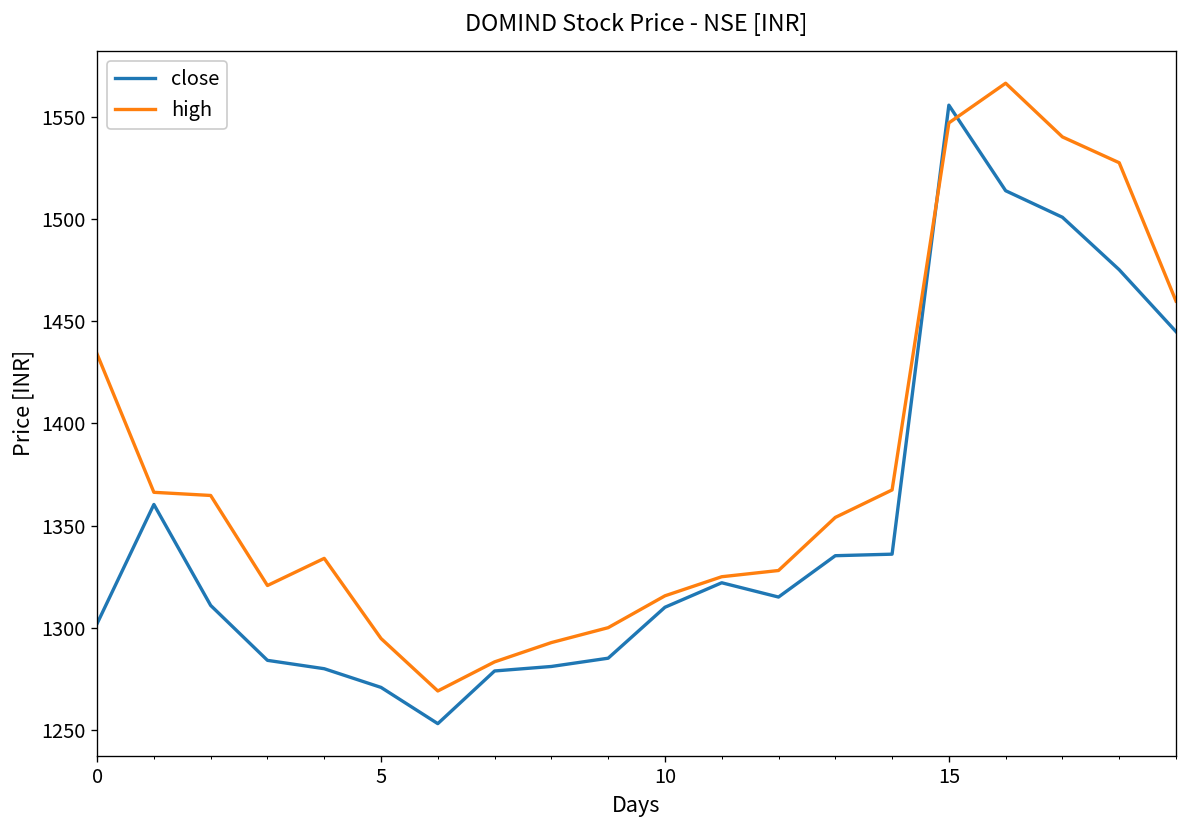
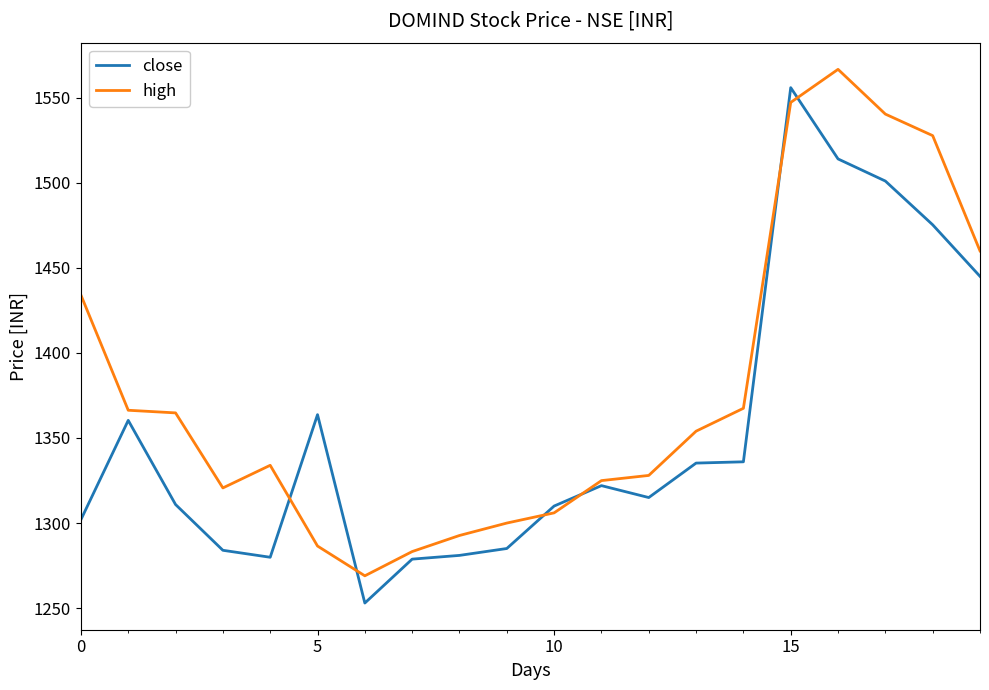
  {
    "close": {
      "0": 1302,
-     "5": 1271,
+     "5": 1364,
      "10": 1310,
      "15": 1556
    },
    "high": {
      "0": 1434,
-     "5": 1295,
-     "10": 1316,
+     "5": 1287,
+     "10": 1306,
      "15": 1547
    }
  }
